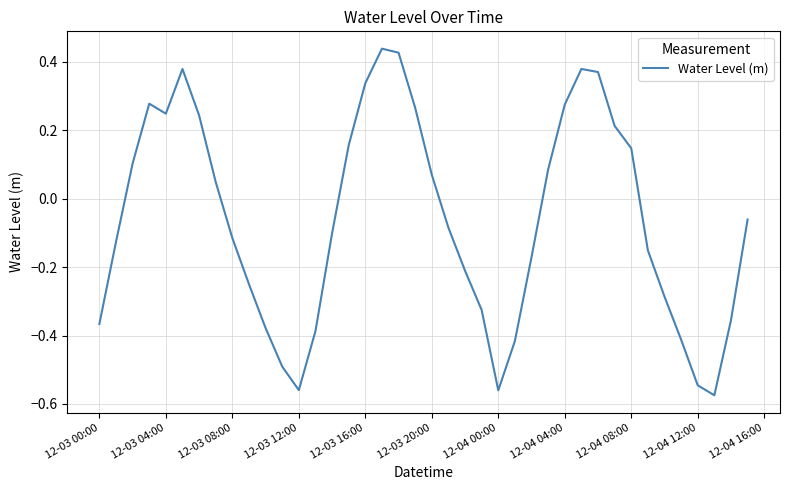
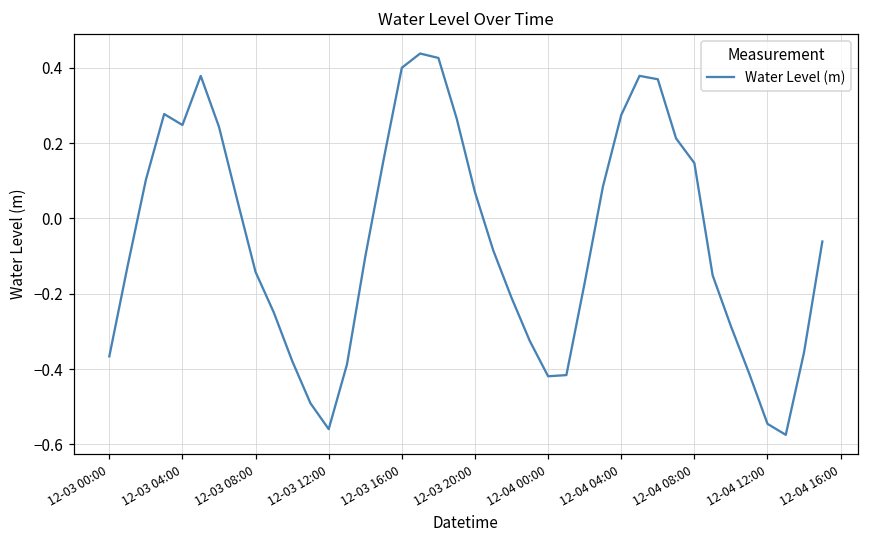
  {
    "12-03 00:00": -0.37,
    "12-03 04:00": 0.25,
-   "12-03 08:00": -0.12,
+   "12-03 08:00": -0.14,
    "12-03 12:00": -0.56,
-   "12-03 16:00": 0.34,
+   "12-03 16:00": 0.40,
    "12-03 20:00": 0.07,
-   "12-04 00:00": -0.56,
+   "12-04 00:00": -0.42,
    "12-04 04:00": 0.27,
    "12-04 08:00": 0.15,
    "12-04 12:00": -0.55
  }
